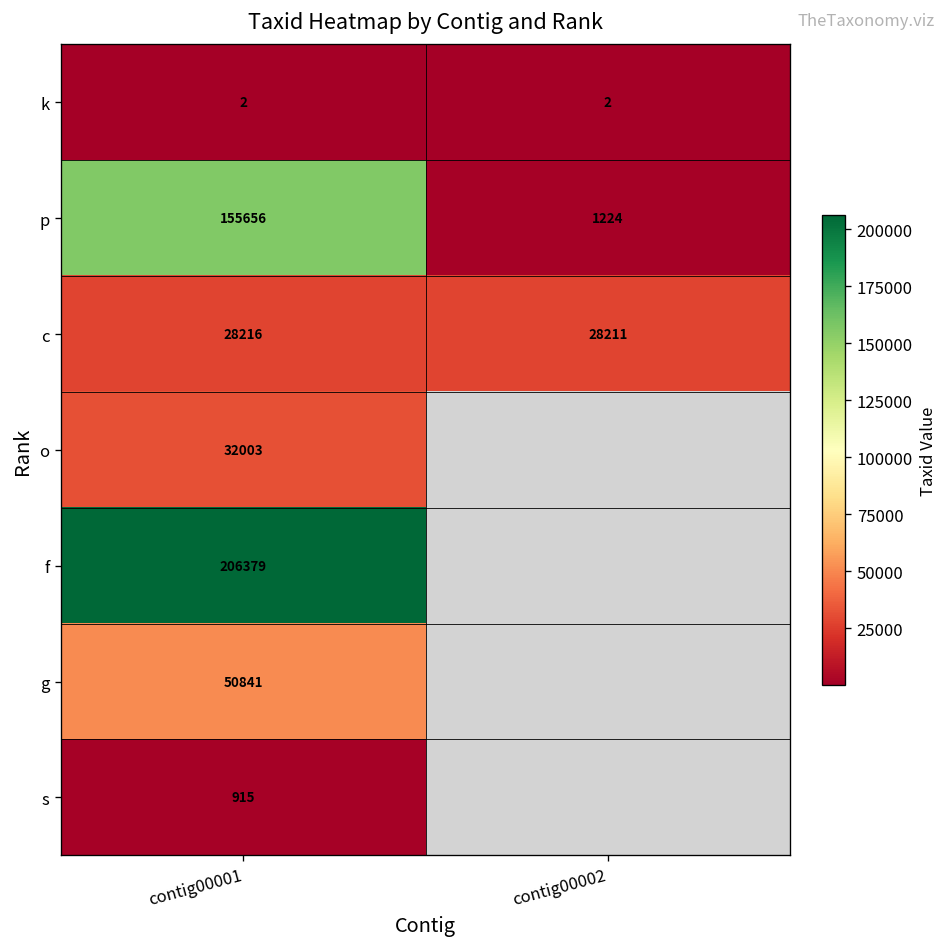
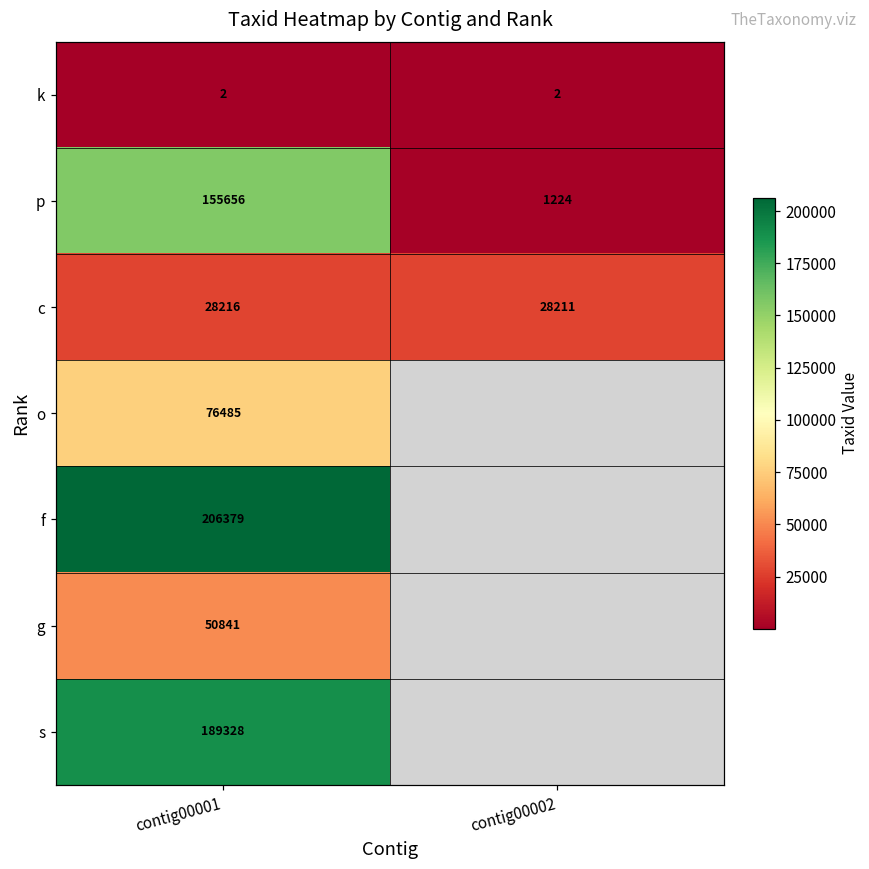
  {
    "k": {
      "contig00001": 2,
      "contig00002": 2
    },
    "p": {
      "contig00001": 155656,
      "contig00002": 1224
    },
    "c": {
      "contig00001": 28216,
      "contig00002": 28211
    },
    "o": {
-     "contig00001": 32003
+     "contig00001": 76485
    },
    "f": {
      "contig00001": 206379
    },
    "g": {
      "contig00001": 50841
    },
    "s": {
-     "contig00001": 915
+     "contig00001": 189328
    }
  }
